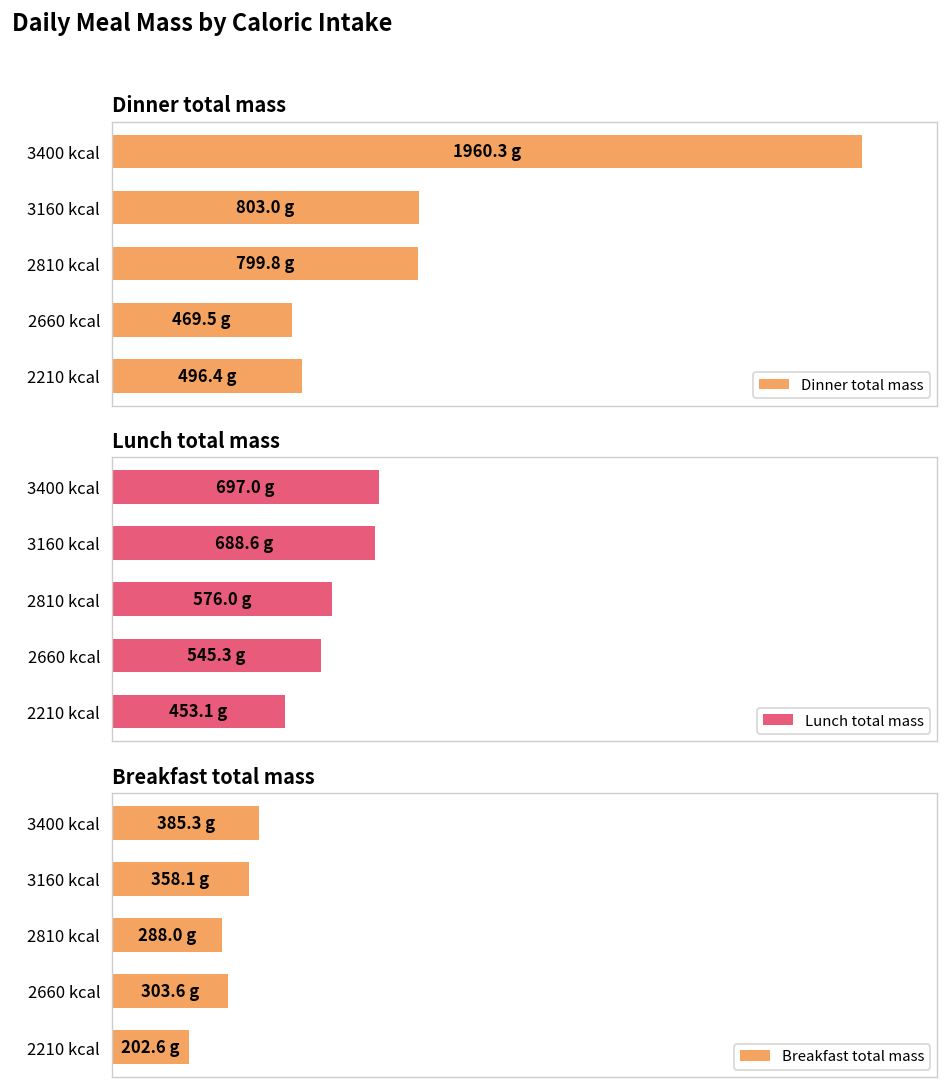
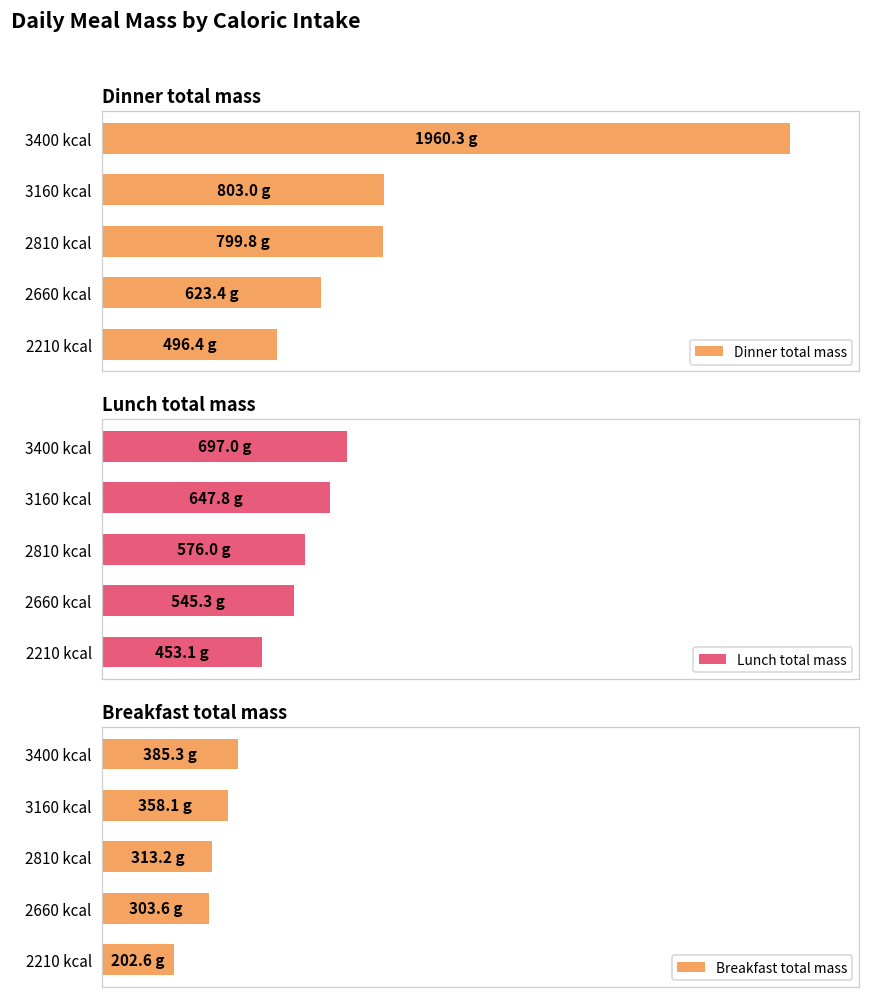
  {
    "Dinner total mass": {
      "3400 kcal": 1960.3,
      "3160 kcal": 803.0,
      "2810 kcal": 799.8,
-     "2660 kcal": 469.5,
+     "2660 kcal": 623.4,
      "2210 kcal": 496.4
    },
    "Lunch total mass": {
      "3400 kcal": 697.0,
-     "3160 kcal": 688.6,
+     "3160 kcal": 647.8,
      "2810 kcal": 576.0,
      "2660 kcal": 545.3,
      "2210 kcal": 453.1
    },
    "Breakfast total mass": {
      "3400 kcal": 385.3,
      "3160 kcal": 358.1,
-     "2810 kcal": 288.0,
+     "2810 kcal": 313.2,
      "2660 kcal": 303.6,
      "2210 kcal": 202.6
    }
  }
